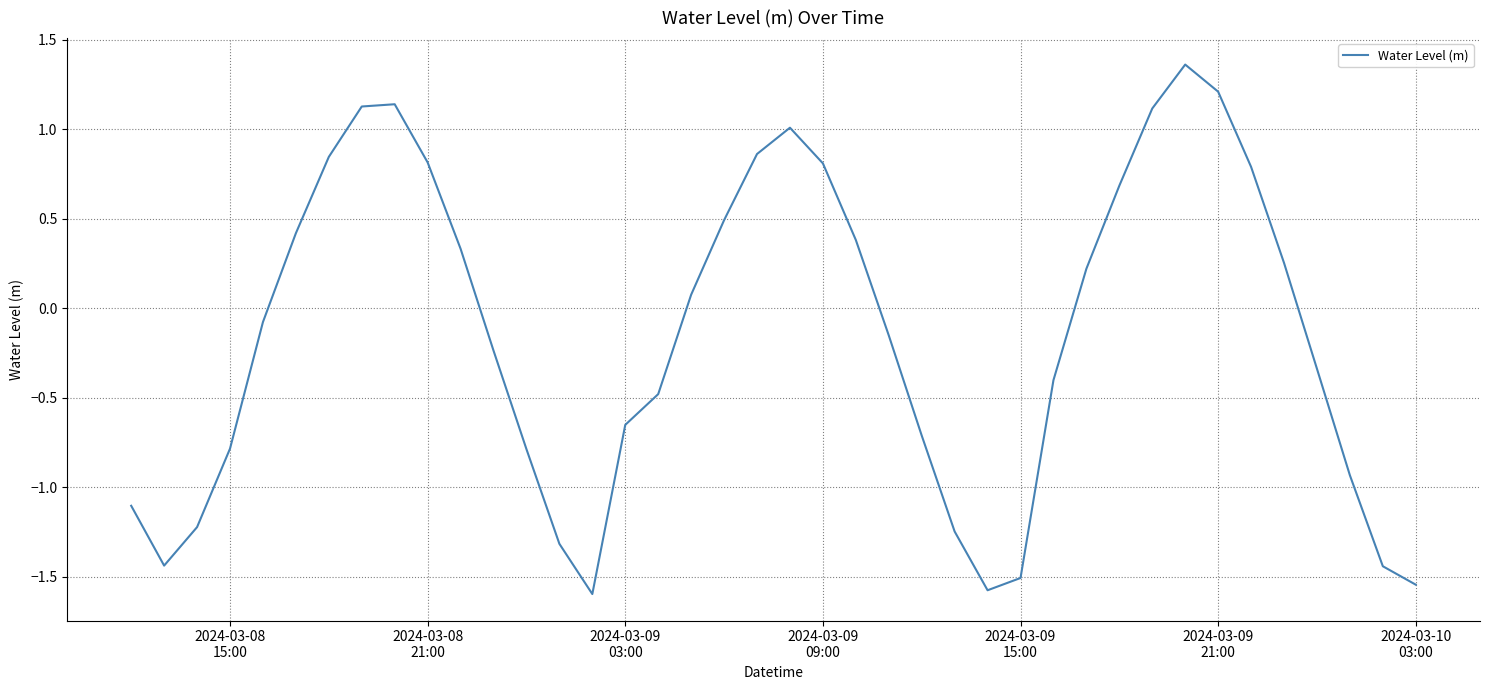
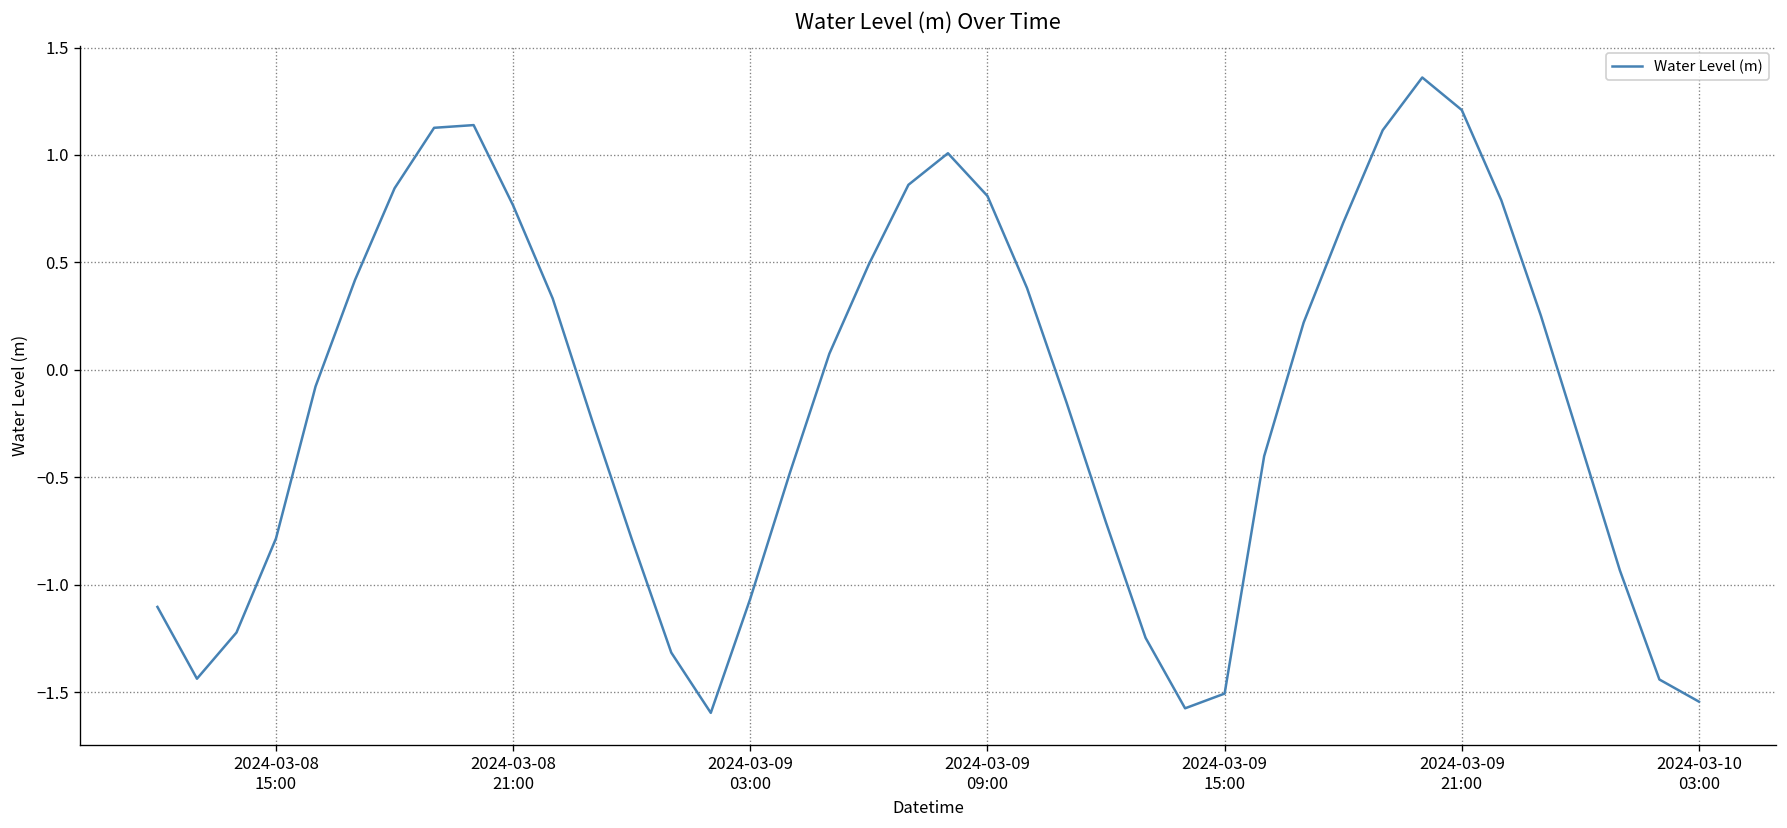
  {
    "2024-03-08 15:00": -0.78,
-   "2024-03-08 21:00": 0.81,
-   "2024-03-09 03:00": -0.65,
+   "2024-03-08 21:00": 0.76,
+   "2024-03-09 03:00": -1.06,
    "2024-03-09 09:00": 0.81,
    "2024-03-09 15:00": -1.51,
    "2024-03-09 21:00": 1.21,
    "2024-03-10 03:00": -1.54
  }
